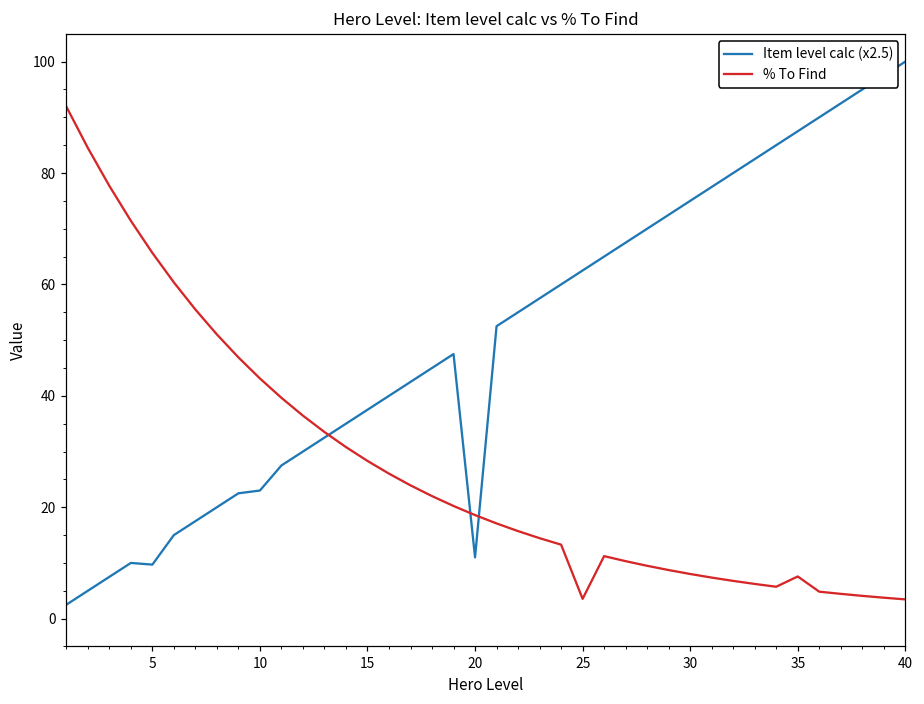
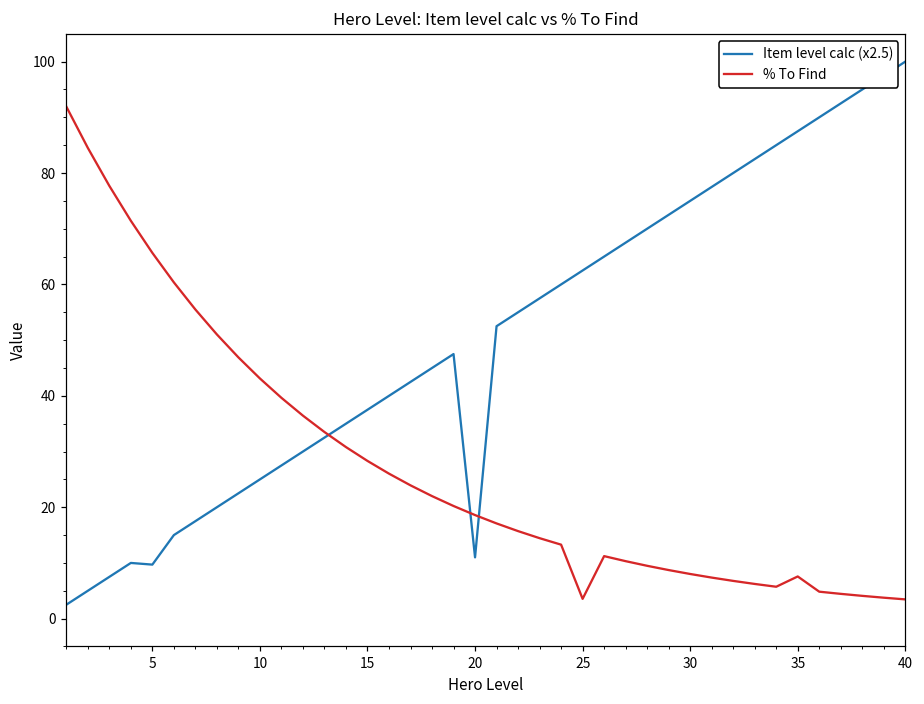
  {
    "Item level calc (x2.5)": {
      "5": 10,
-     "10": 23,
+     "10": 25,
      "15": 38,
      "20": 11,
      "25": 63,
      "30": 75,
      "35": 88,
      "40": 100
    },
    "% To Find": {
      "5": 66,
      "10": 43,
      "15": 28,
      "20": 19,
      "25": 4,
      "30": 8,
      "35": 8,
      "40": 3
    }
  }
